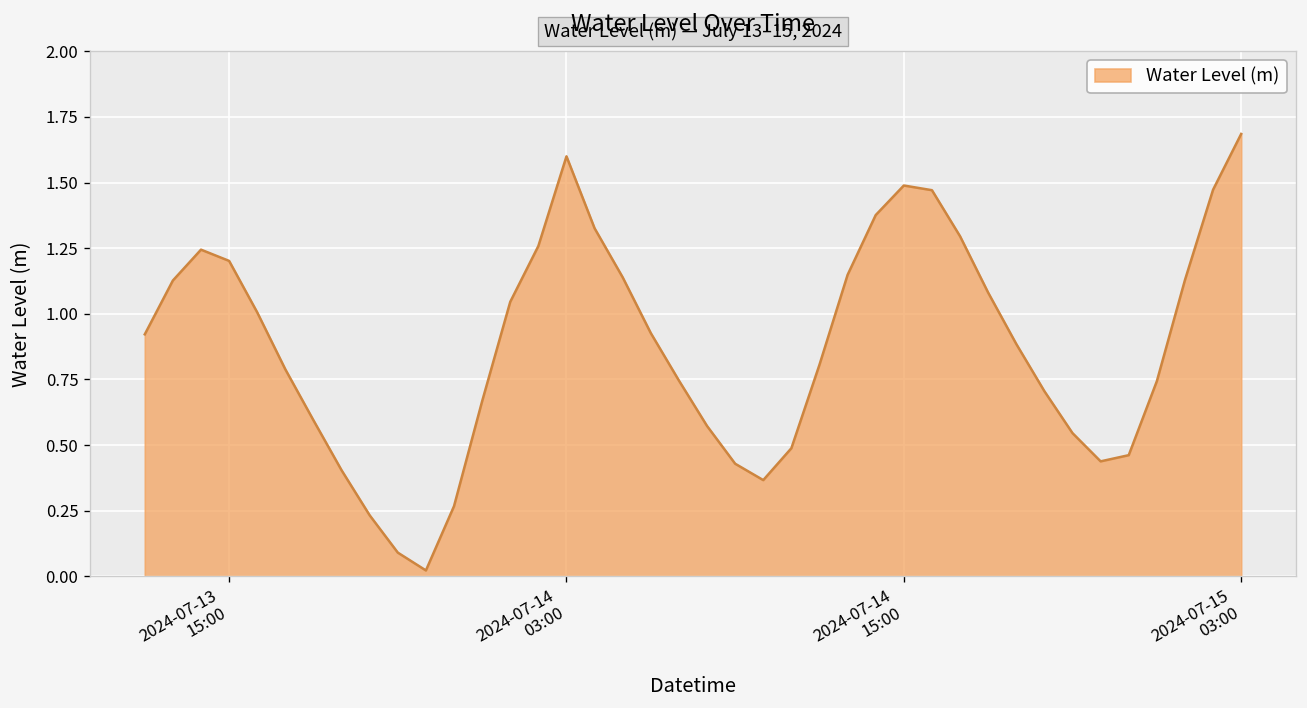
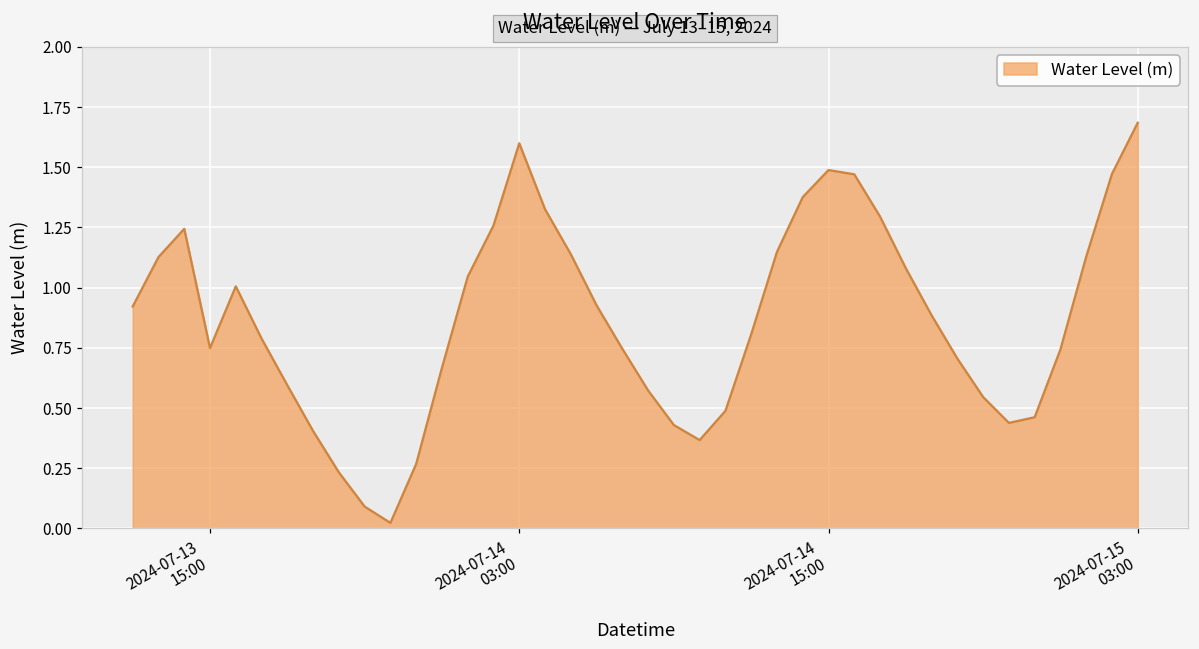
  {
-   "2024-07-13 15:00": 1.20,
+   "2024-07-13 15:00": 0.75,
    "2024-07-14 03:00": 1.60,
    "2024-07-14 15:00": 1.49,
    "2024-07-15 03:00": 1.68
  }
